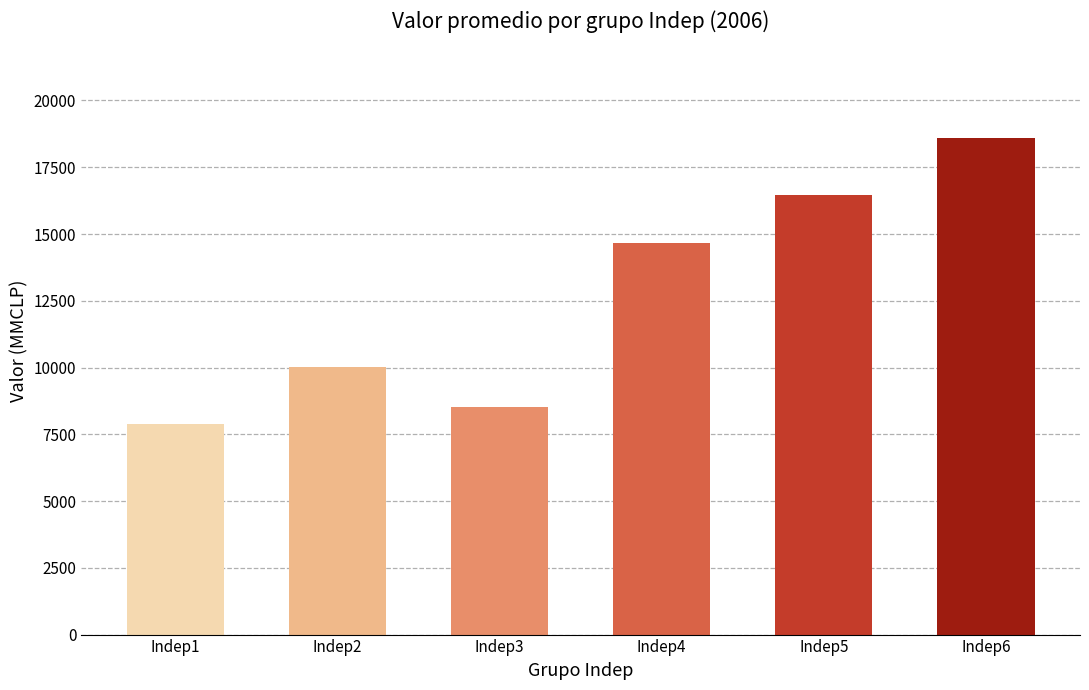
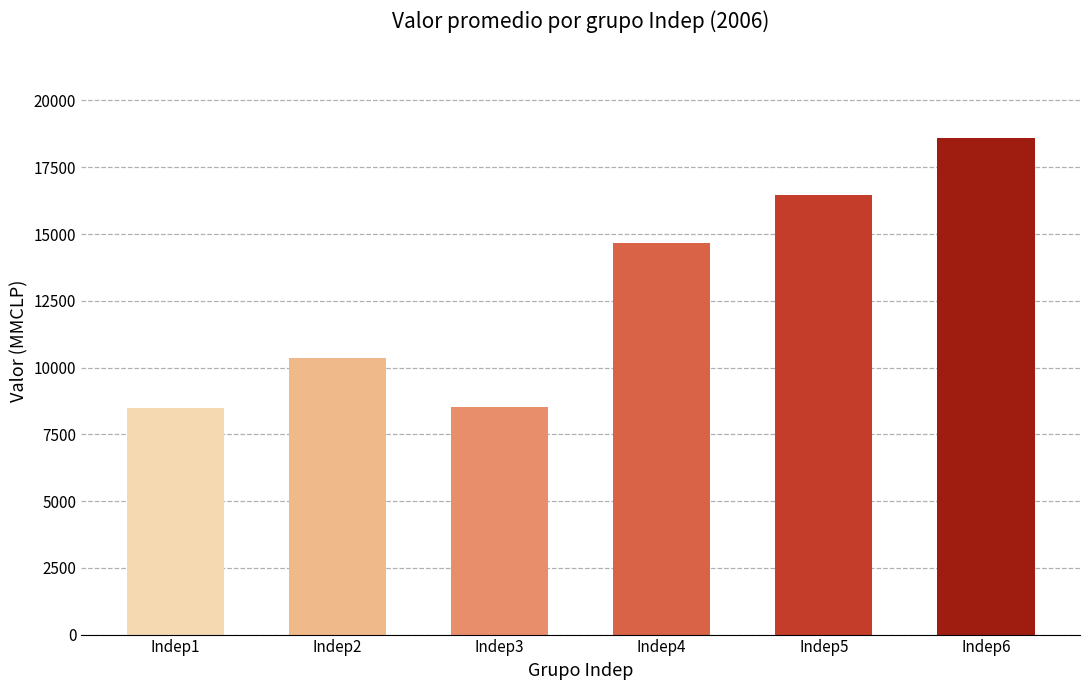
  {
-   "Indep1": 7900,
-   "Indep2": 10000,
+   "Indep1": 8500,
+   "Indep2": 10400,
    "Indep3": 8500,
    "Indep4": 14700,
    "Indep5": 16500,
    "Indep6": 18600
  }
